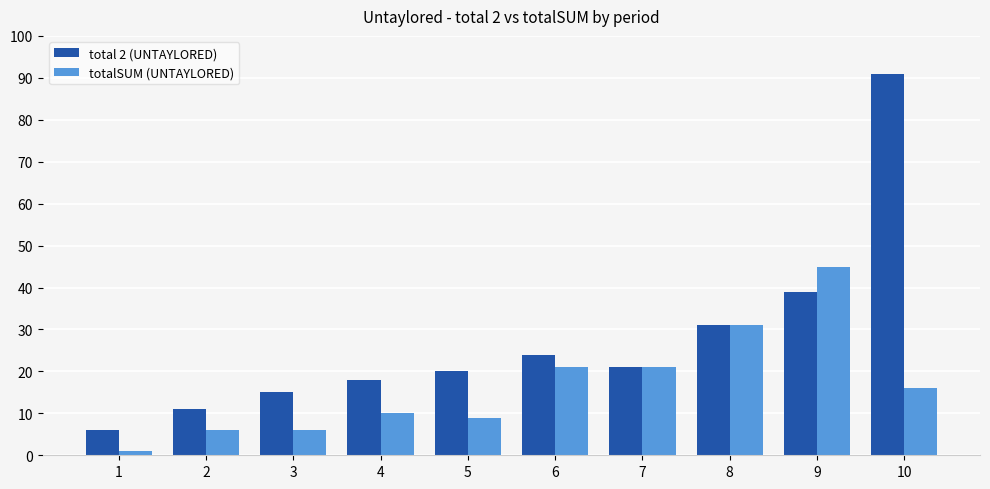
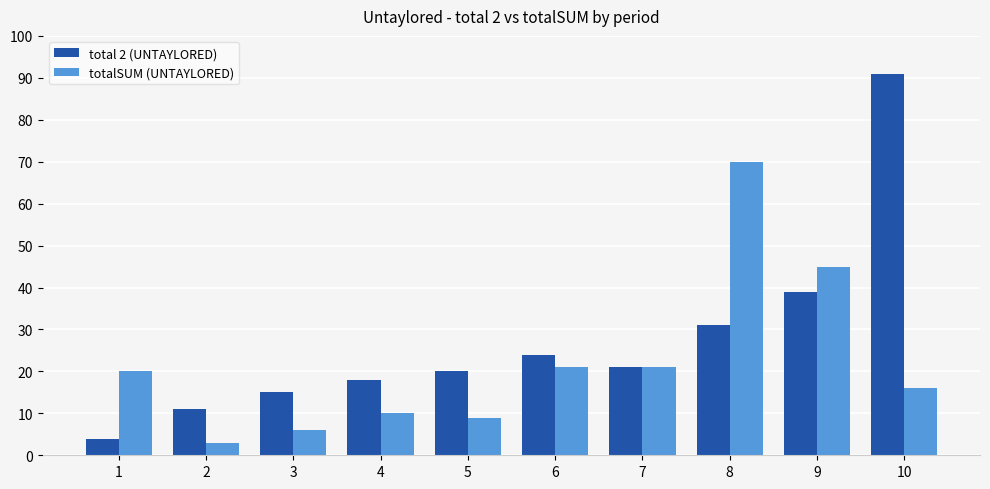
  {
    "total 2 (UNTAYLORED)": {
-     "1": 6,
+     "1": 4,
      "2": 11,
      "3": 15,
      "4": 18,
      "5": 20,
      "6": 24,
      "7": 21,
      "8": 31,
      "9": 39,
      "10": 91
    },
    "totalSUM (UNTAYLORED)": {
-     "1": 1,
-     "2": 6,
+     "1": 20,
+     "2": 3,
      "3": 6,
      "4": 10,
      "5": 9,
      "6": 21,
      "7": 21,
-     "8": 31,
+     "8": 70,
      "9": 45,
      "10": 16
    }
  }
